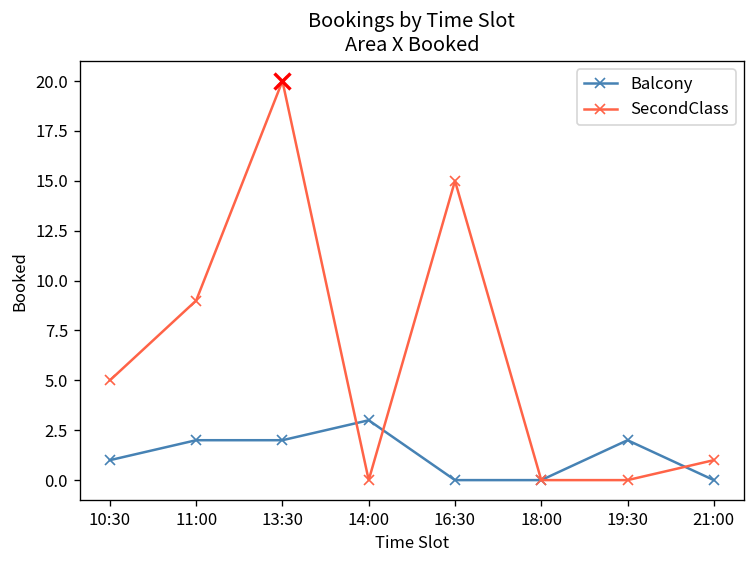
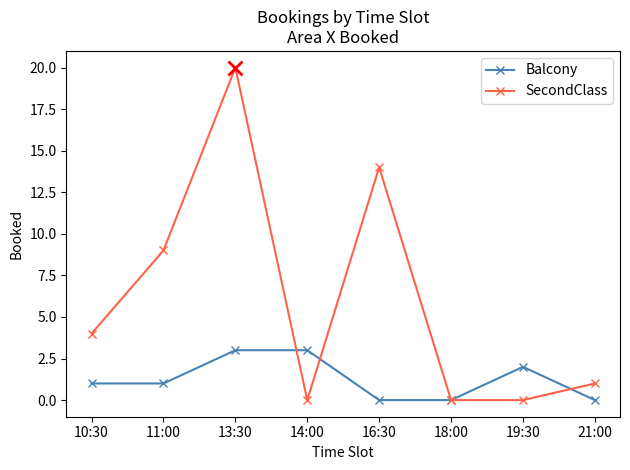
  {
    "Balcony": {
      "10:30": 1,
-     "11:00": 2,
-     "13:30": 2,
+     "11:00": 1,
+     "13:30": 3,
      "14:00": 3,
      "16:30": 0,
      "19:30": 2,
      "21:00": 0
    },
    "SecondClass": {
-     "10:30": 5,
+     "10:30": 4,
      "11:00": 9,
      "14:00": 0,
-     "16:30": 15,
+     "16:30": 14,
      "19:30": 0,
      "21:00": 1
    }
  }
